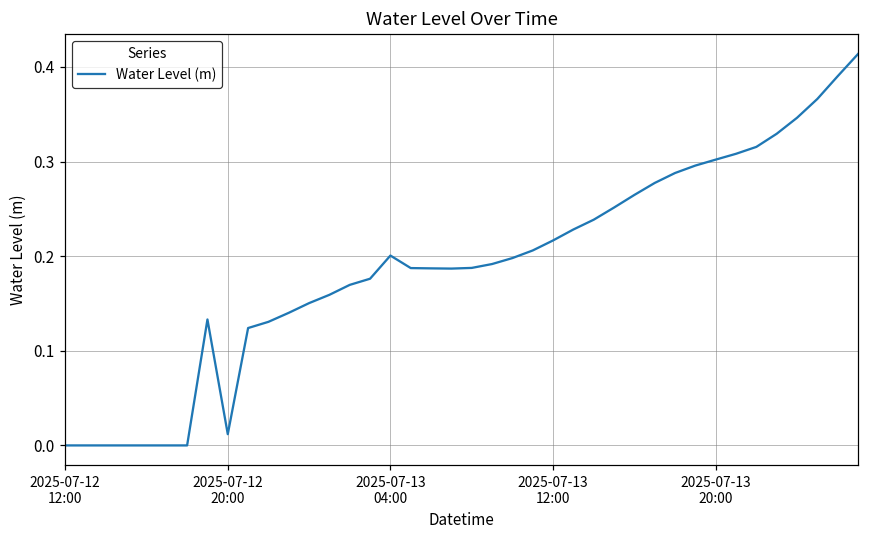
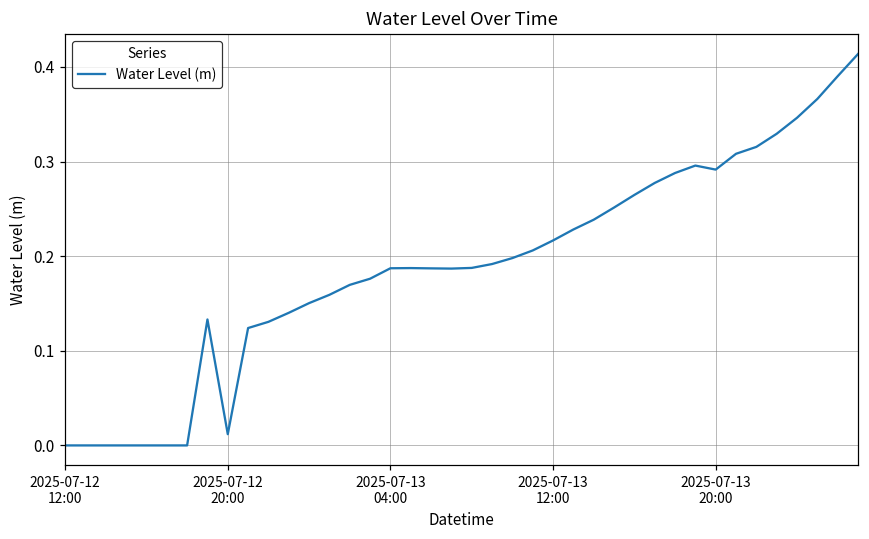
  {
    "2025-07-12 12:00": 0.00,
    "2025-07-12 20:00": 0.01,
-   "2025-07-13 04:00": 0.20,
+   "2025-07-13 04:00": 0.19,
    "2025-07-13 12:00": 0.22,
-   "2025-07-13 20:00": 0.30
+   "2025-07-13 20:00": 0.29
  }
